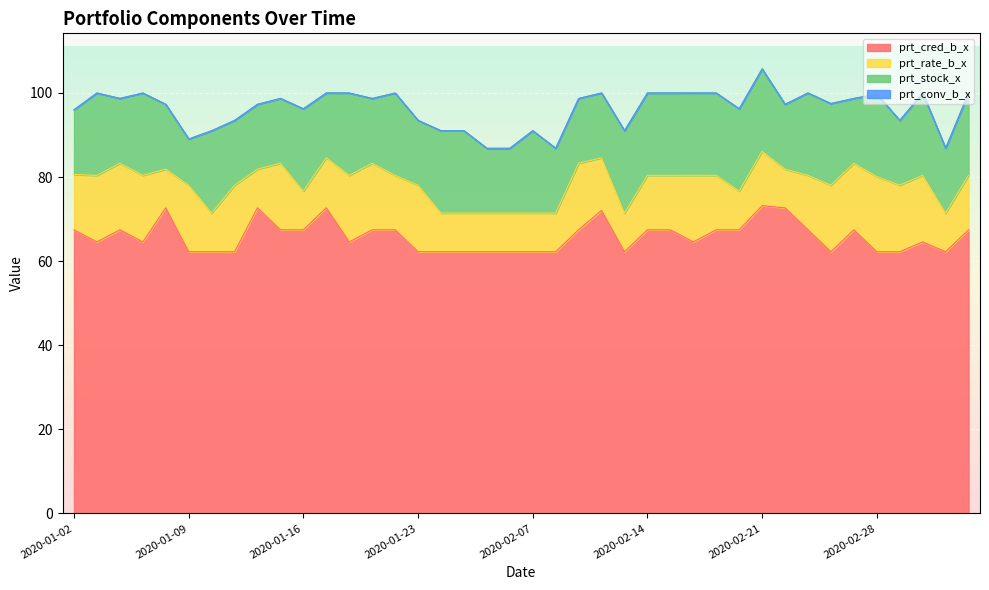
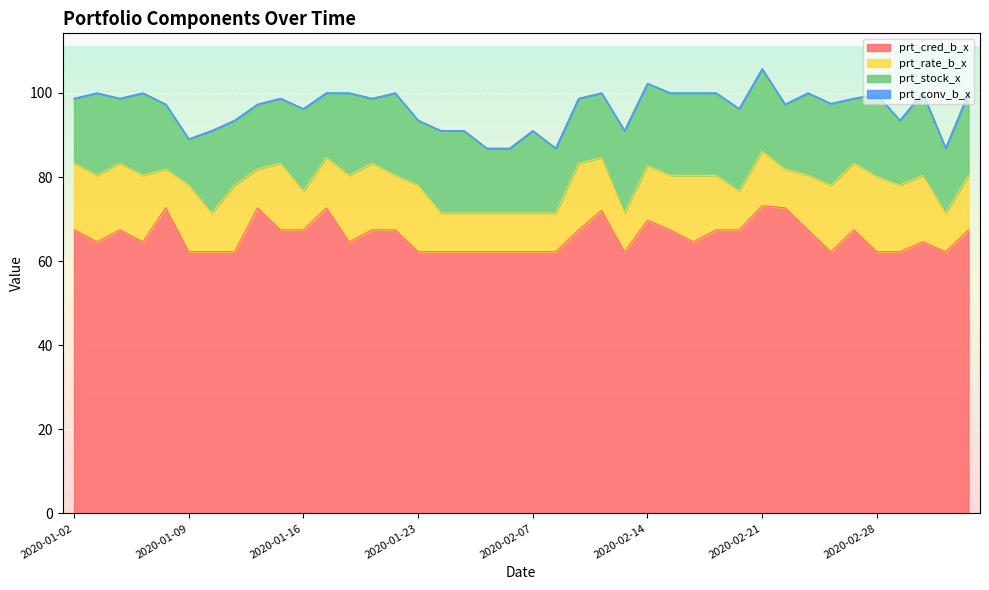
  {
    "prt_cred_b_x": {
      "2020-01-02": 67,
      "2020-01-09": 62,
      "2020-01-16": 67,
      "2020-01-23": 62,
      "2020-02-07": 62,
-     "2020-02-14": 67,
+     "2020-02-14": 70,
      "2020-02-21": 73,
      "2020-02-28": 62
    },
    "prt_rate_b_x": {
-     "2020-01-02": 13,
+     "2020-01-02": 16,
      "2020-01-09": 16,
      "2020-01-16": 9,
      "2020-01-23": 16,
      "2020-02-07": 9,
      "2020-02-14": 13,
      "2020-02-21": 13,
      "2020-02-28": 18
    },
    "prt_conv_b_x": {
      "2020-01-16": 20,
      "2020-01-23": 15,
      "2020-02-07": 20,
      "2020-02-14": 20,
      "2020-02-21": 20
    }
  }
